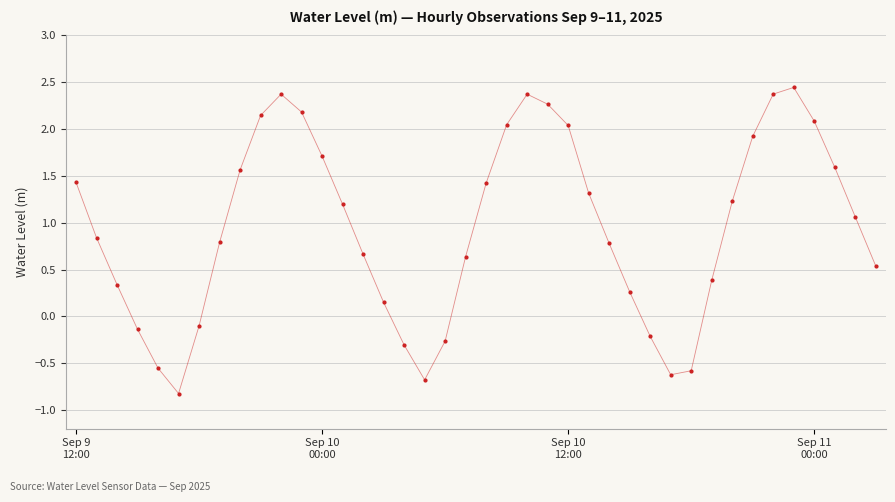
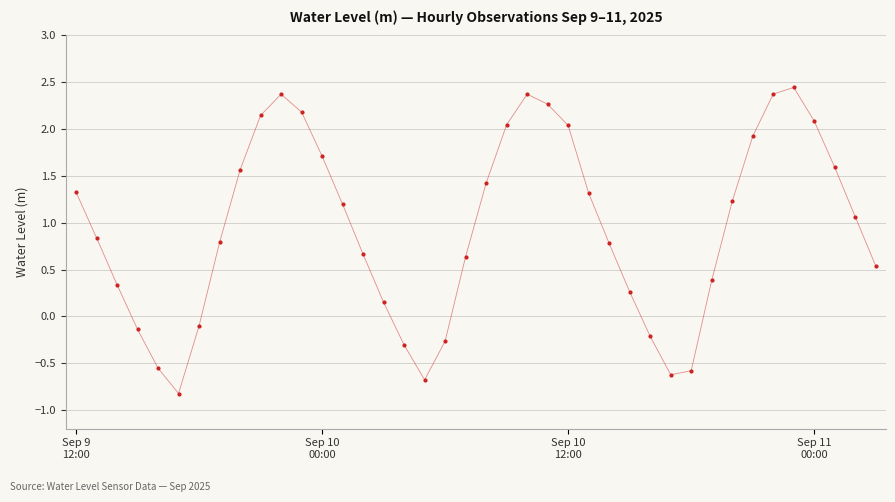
  {
-   "Sep 9 12:00": 1.4,
+   "Sep 9 12:00": 1.3,
    "Sep 10 00:00": 1.7,
    "Sep 10 12:00": 2.0,
    "Sep 11 00:00": 2.1
  }
